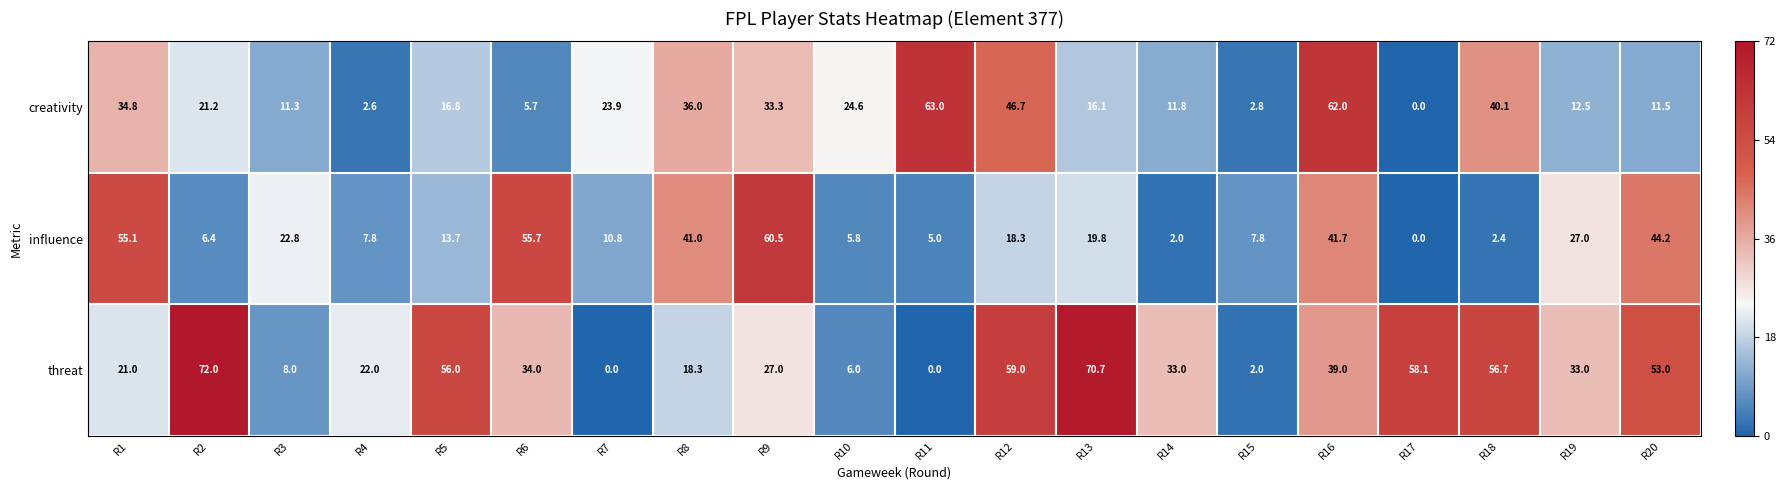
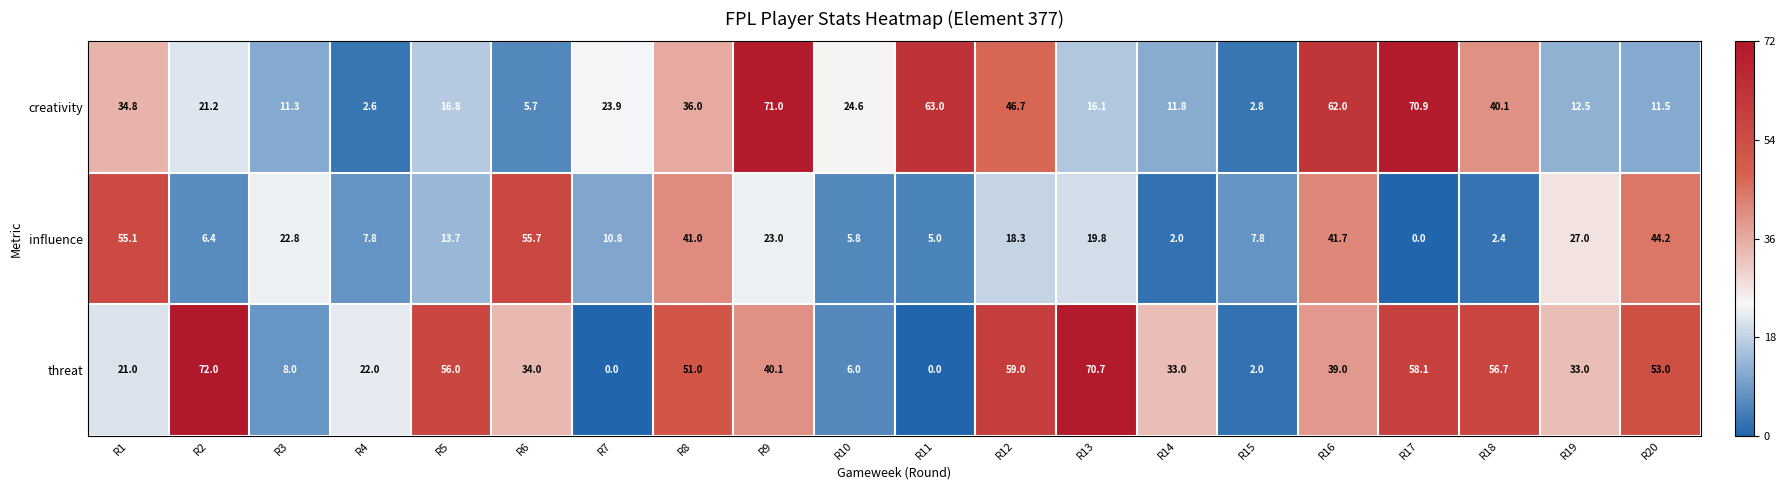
  {
    "creativity": {
      "R1": 34.8,
      "R2": 21.2,
      "R3": 11.3,
      "R4": 2.6,
      "R5": 16.8,
      "R6": 5.7,
      "R7": 23.9,
      "R8": 36.0,
-     "R9": 33.3,
+     "R9": 71.0,
      "R10": 24.6,
      "R11": 63.0,
      "R12": 46.7,
      "R13": 16.1,
      "R14": 11.8,
      "R15": 2.8,
      "R16": 62.0,
-     "R17": 0.0,
+     "R17": 70.9,
      "R18": 40.1,
      "R19": 12.5,
      "R20": 11.5
    },
    "influence": {
      "R1": 55.1,
      "R2": 6.4,
      "R3": 22.8,
      "R4": 7.8,
      "R5": 13.7,
      "R6": 55.7,
      "R7": 10.8,
      "R8": 41.0,
-     "R9": 60.5,
+     "R9": 23.0,
      "R10": 5.8,
      "R11": 5.0,
      "R12": 18.3,
      "R13": 19.8,
      "R14": 2.0,
      "R15": 7.8,
      "R16": 41.7,
      "R17": 0.0,
      "R18": 2.4,
      "R19": 27.0,
      "R20": 44.2
    },
    "threat": {
      "R1": 21.0,
      "R2": 72.0,
      "R3": 8.0,
      "R4": 22.0,
      "R5": 56.0,
      "R6": 34.0,
      "R7": 0.0,
-     "R8": 18.3,
-     "R9": 27.0,
+     "R8": 51.0,
+     "R9": 40.1,
      "R10": 6.0,
      "R11": 0.0,
      "R12": 59.0,
      "R13": 70.7,
      "R14": 33.0,
      "R15": 2.0,
      "R16": 39.0,
      "R17": 58.1,
      "R18": 56.7,
      "R19": 33.0,
      "R20": 53.0
    }
  }
